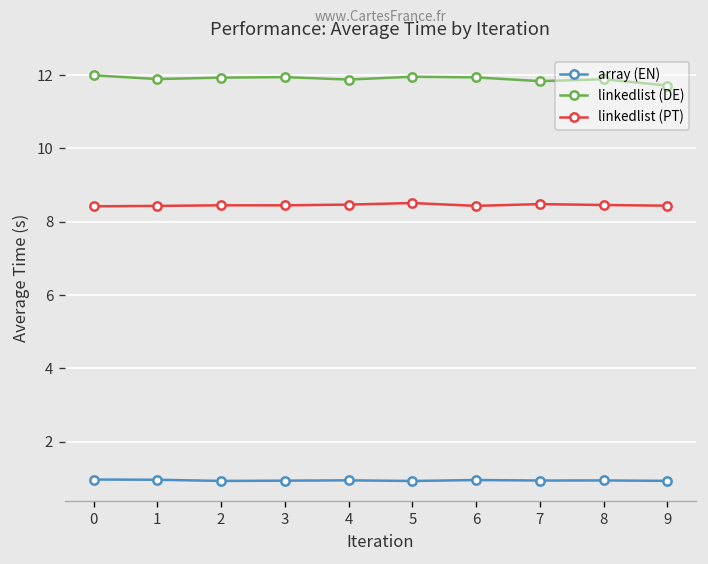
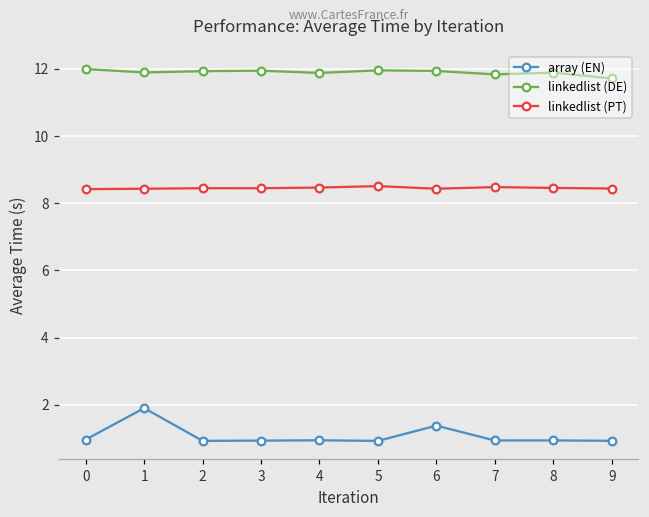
  {
    "array (EN)": {
      "0": 1.0,
-     "1": 1.0,
+     "1": 1.9,
      "2": 0.9,
      "3": 0.9,
      "4": 0.9,
      "5": 0.9,
-     "6": 1.0,
+     "6": 1.4,
      "7": 0.9,
      "8": 0.9,
      "9": 0.9
    },
    "linkedlist (DE)": {
      "0": 12.0,
      "1": 11.9,
      "2": 11.9,
      "3": 11.9,
      "4": 11.9,
      "5": 11.9,
      "6": 11.9,
      "7": 11.8
    },
    "linkedlist (PT)": {
      "0": 8.4,
      "1": 8.4,
      "2": 8.4,
      "3": 8.4,
      "4": 8.5,
      "5": 8.5,
      "6": 8.4,
      "7": 8.5,
      "8": 8.5,
      "9": 8.4
    }
  }
